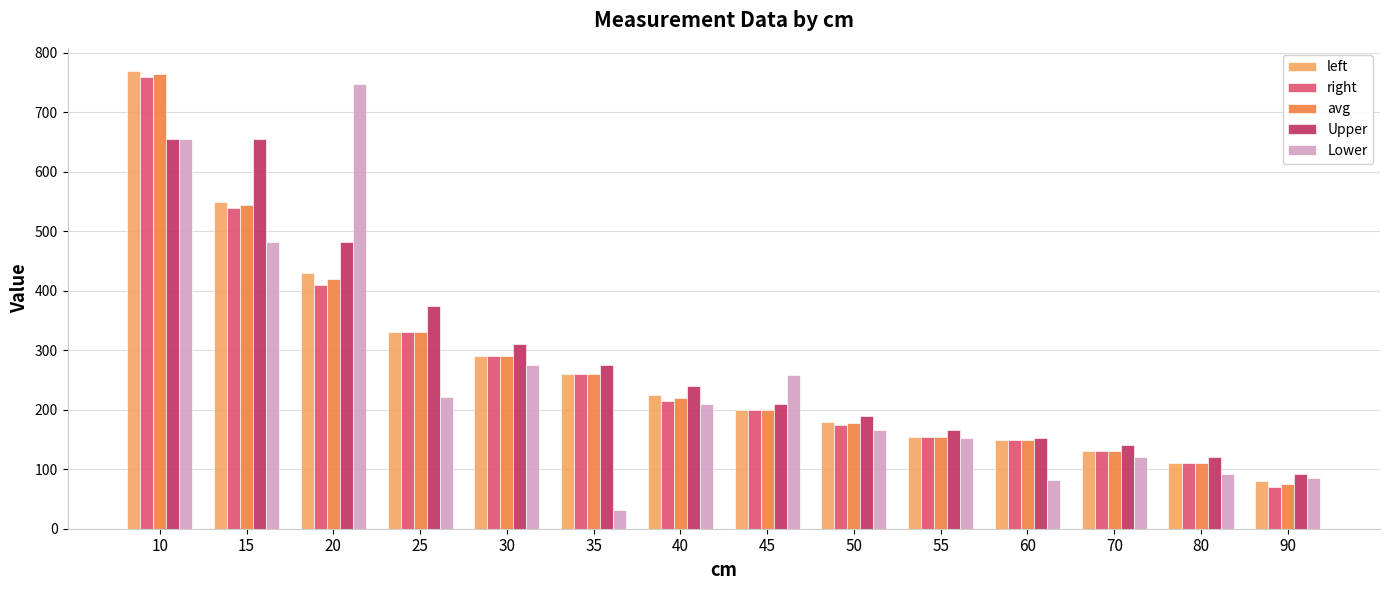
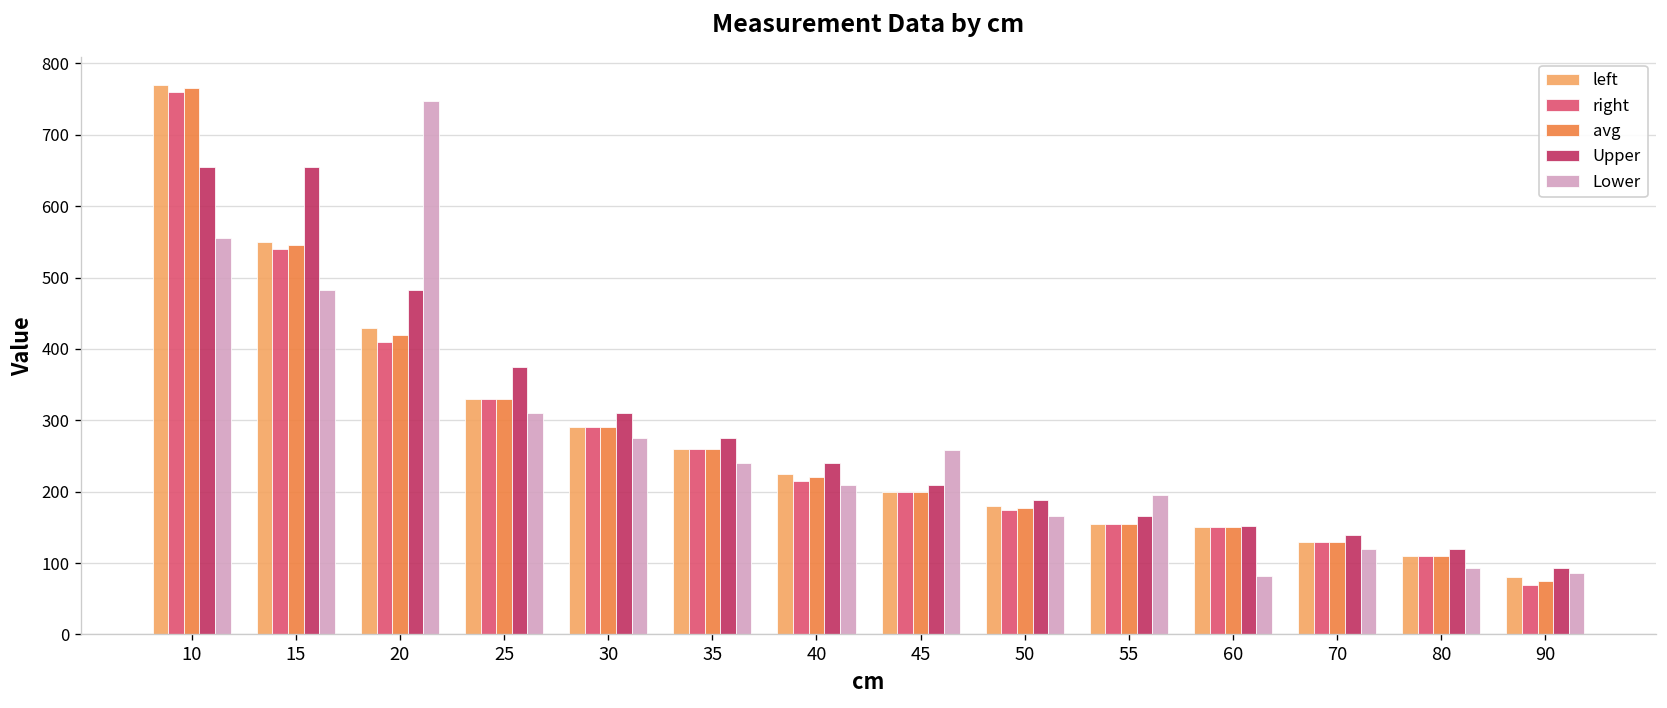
  {
    "Lower": {
-     "10": 660,
+     "10": 560,
      "15": 480,
      "20": 750,
-     "25": 220,
+     "25": 310,
      "30": 280,
-     "35": 30,
+     "35": 240,
      "40": 210,
      "45": 260,
      "50": 170,
-     "55": 150,
+     "55": 200,
      "60": 80,
      "70": 120,
      "80": 90,
      "90": 90
    }
  }
